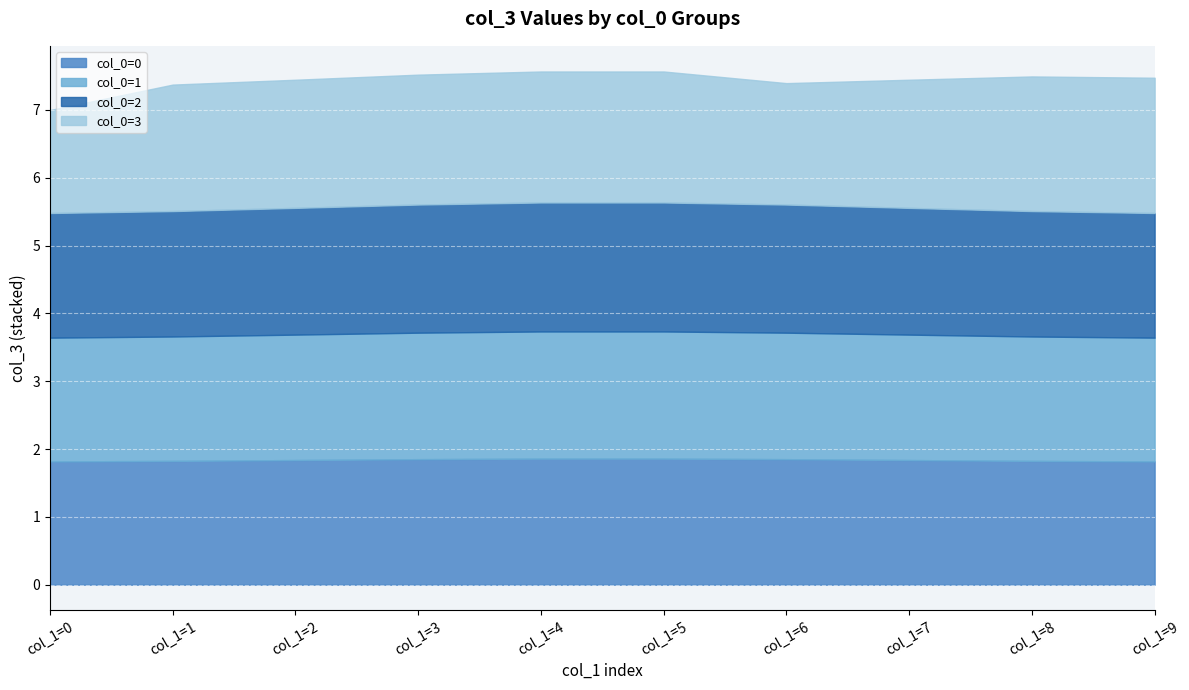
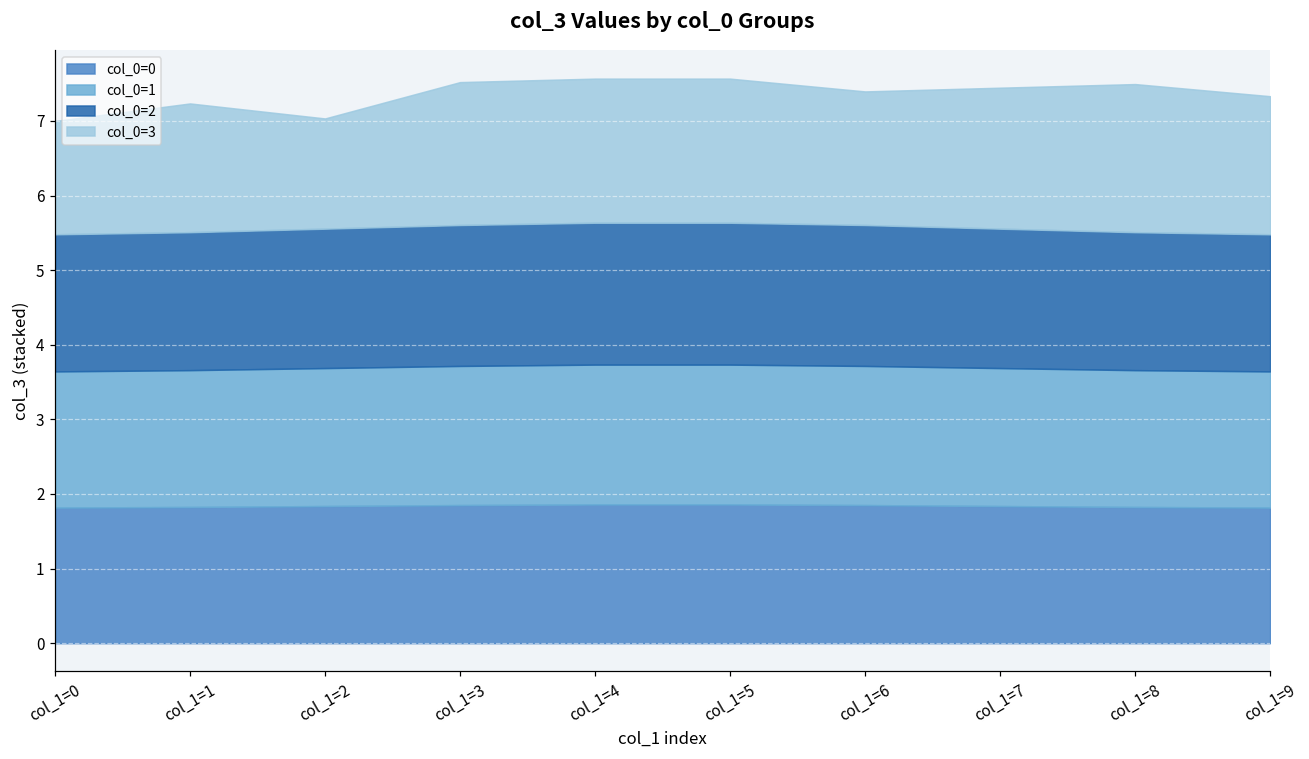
  {
    "col_0=3": {
      "col_1=0": 1.5,
-     "col_1=1": 1.9,
-     "col_1=2": 1.9,
+     "col_1=1": 1.7,
+     "col_1=2": 1.5,
      "col_1=3": 1.9,
      "col_1=4": 1.9,
      "col_1=5": 1.9,
      "col_1=6": 1.8,
      "col_1=7": 1.9,
      "col_1=8": 2.0,
-     "col_1=9": 2.0
+     "col_1=9": 1.9
    }
  }
